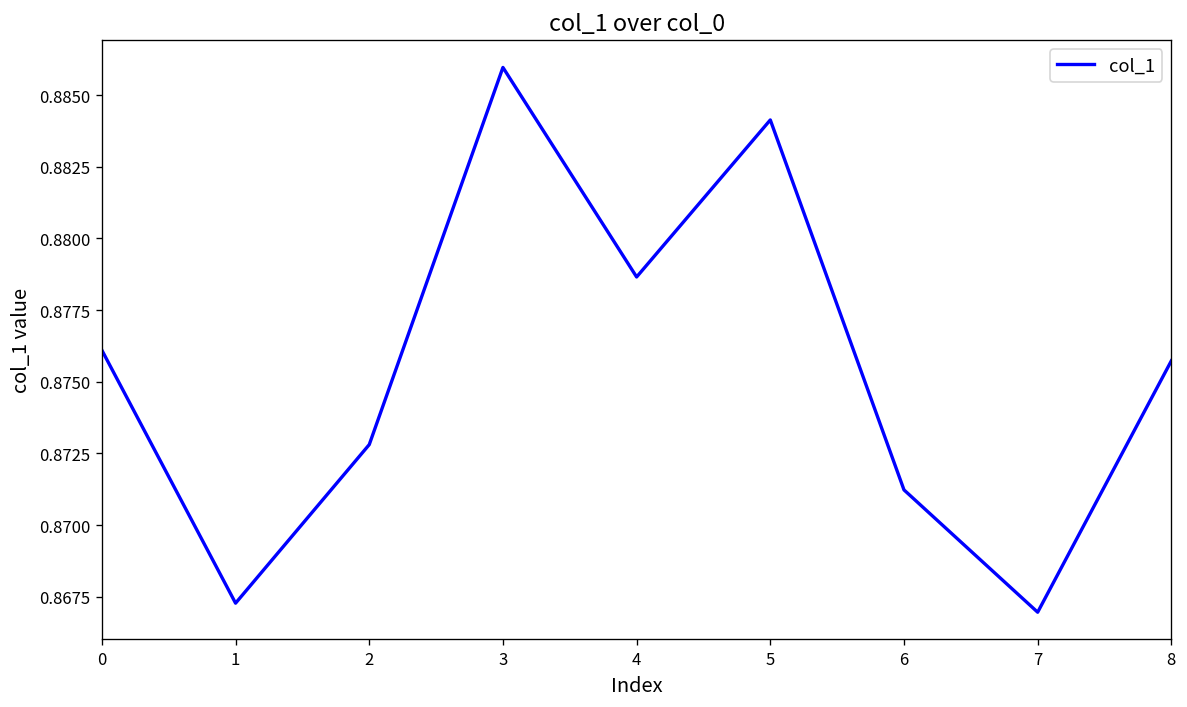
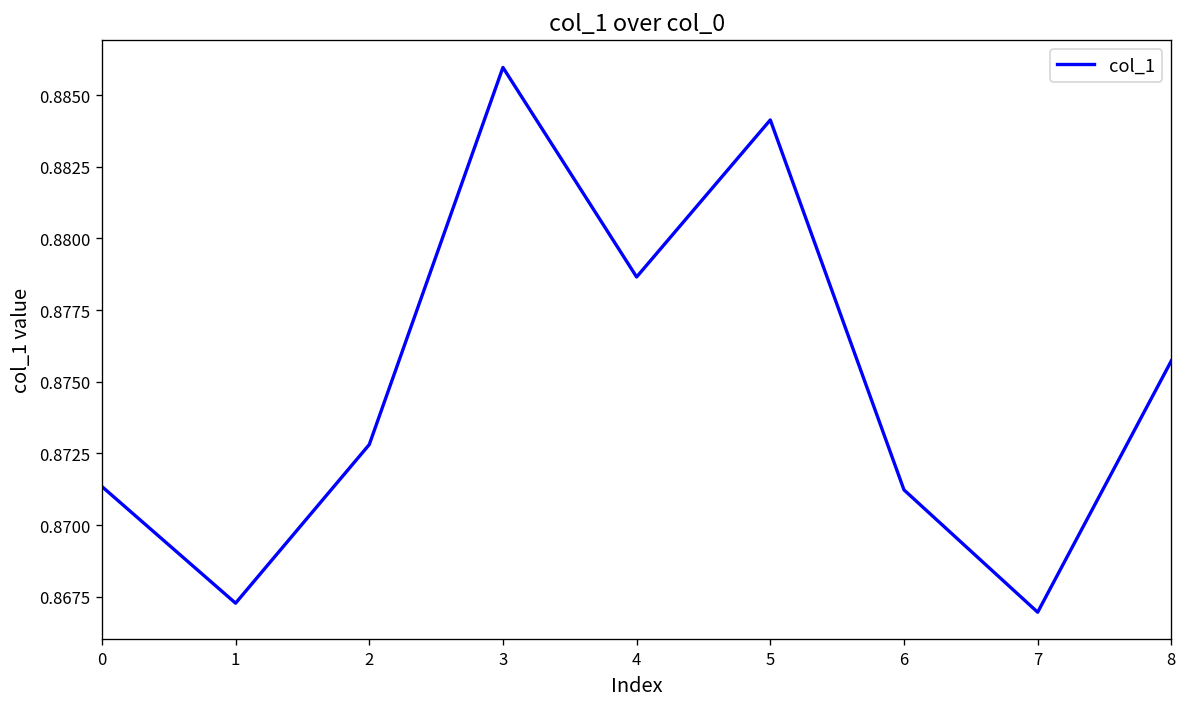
  {
-   "0": 0.8761,
+   "0": 0.8713,
    "1": 0.8673,
    "2": 0.8728,
    "3": 0.8860,
    "4": 0.8787,
    "5": 0.8841,
    "6": 0.8712,
    "7": 0.8670,
    "8": 0.8757
  }
